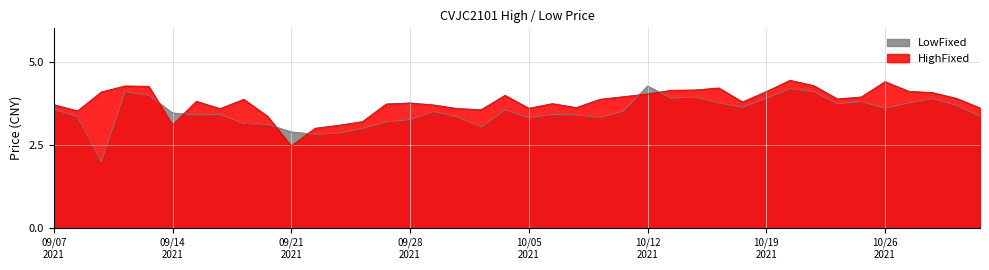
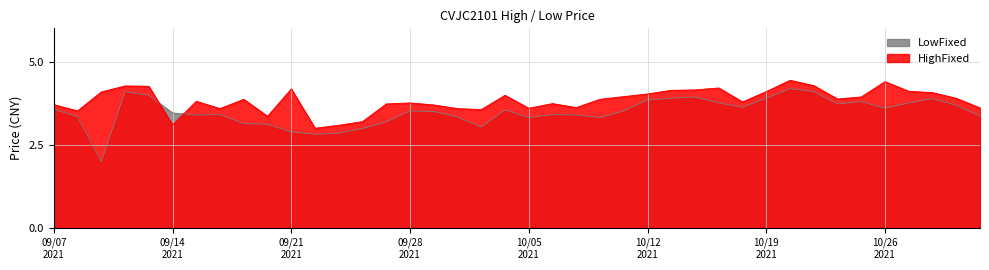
  {
    "LowFixed": {
      "09/07 2021": 3.6,
      "09/14 2021": 3.5,
      "09/21 2021": 2.9,
-     "09/28 2021": 3.3,
+     "09/28 2021": 3.5,
      "10/05 2021": 3.3,
-     "10/12 2021": 4.3,
+     "10/12 2021": 3.9,
      "10/19 2021": 3.9,
      "10/26 2021": 3.6
    },
    "HighFixed": {
      "09/07 2021": 3.7,
      "09/14 2021": 3.1,
-     "09/21 2021": 2.5,
+     "09/21 2021": 4.2,
      "09/28 2021": 3.8,
      "10/05 2021": 3.6,
      "10/12 2021": 4.0,
      "10/19 2021": 4.1,
      "10/26 2021": 4.4
    }
  }
